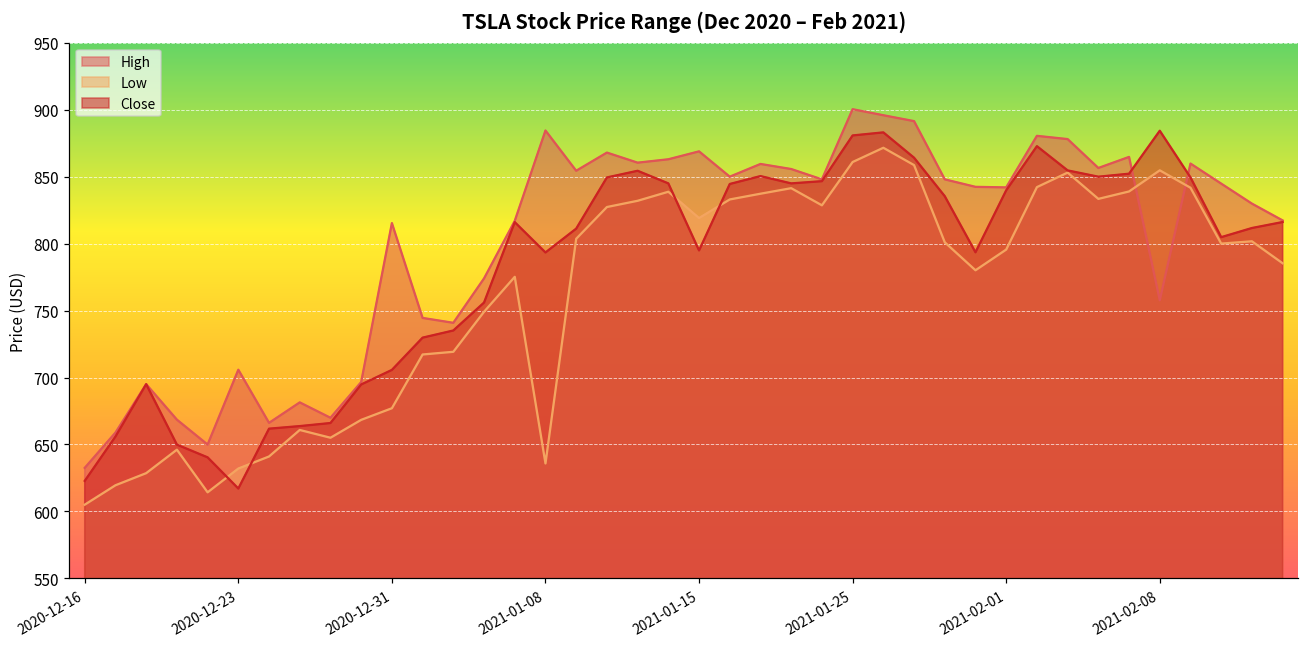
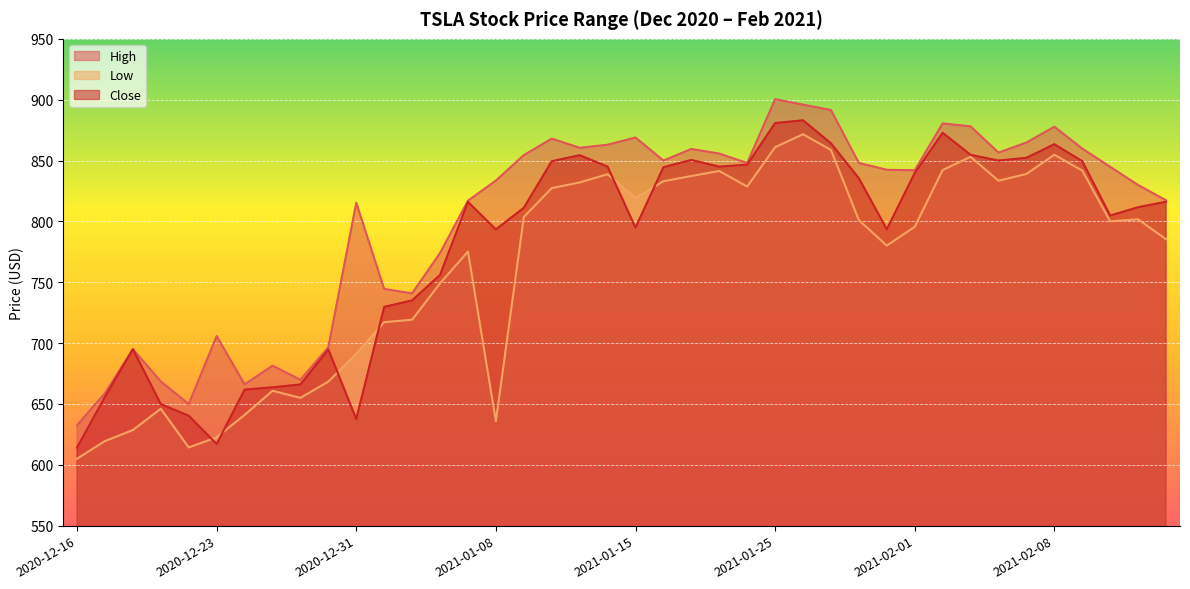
  {
    "High": {
      "2020-12-16": 633,
      "2020-12-23": 706,
      "2020-12-31": 815,
-     "2021-01-08": 884,
+     "2021-01-08": 834,
      "2021-01-15": 869,
      "2021-01-25": 900,
      "2021-02-01": 842,
-     "2021-02-08": 758
+     "2021-02-08": 878
    },
    "Low": {
      "2020-12-16": 605,
-     "2020-12-23": 632,
-     "2020-12-31": 677,
+     "2020-12-23": 623,
+     "2020-12-31": 691,
      "2021-01-08": 636,
      "2021-01-15": 819,
      "2021-01-25": 861,
      "2021-02-01": 796,
      "2021-02-08": 855
    },
    "Close": {
-     "2020-12-16": 623,
+     "2020-12-16": 614,
      "2020-12-23": 617,
-     "2020-12-31": 706,
+     "2020-12-31": 638,
      "2021-01-08": 793,
      "2021-01-15": 795,
      "2021-01-25": 881,
      "2021-02-01": 840,
-     "2021-02-08": 884
+     "2021-02-08": 863
    }
  }
